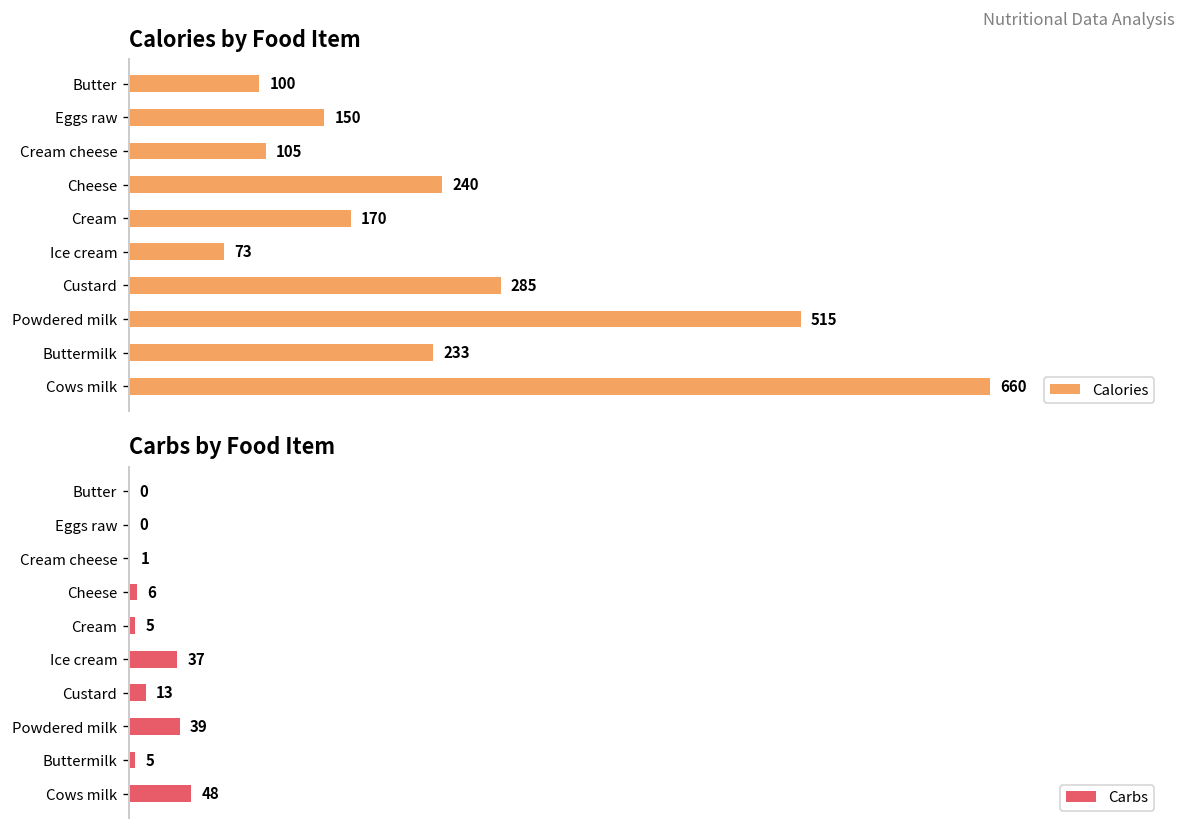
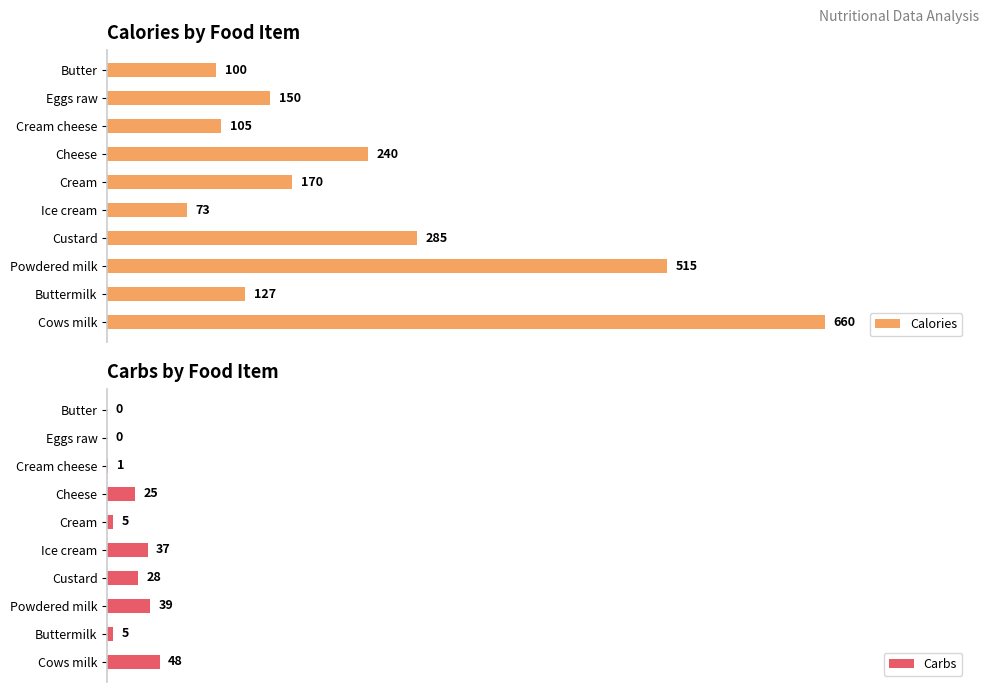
  {
    "Calories by Food Item": {
      "Butter": 100,
      "Eggs raw": 150,
      "Cream cheese": 105,
      "Cheese": 240,
      "Cream": 170,
      "Ice cream": 73,
      "Custard": 285,
      "Powdered milk": 515,
-     "Buttermilk": 233,
+     "Buttermilk": 127,
      "Cows milk": 660
    },
    "Carbs by Food Item": {
      "Butter": 0,
      "Eggs raw": 0,
      "Cream cheese": 1,
-     "Cheese": 6,
+     "Cheese": 25,
      "Cream": 5,
      "Ice cream": 37,
-     "Custard": 13,
+     "Custard": 28,
      "Powdered milk": 39,
      "Buttermilk": 5,
      "Cows milk": 48
    }
  }
